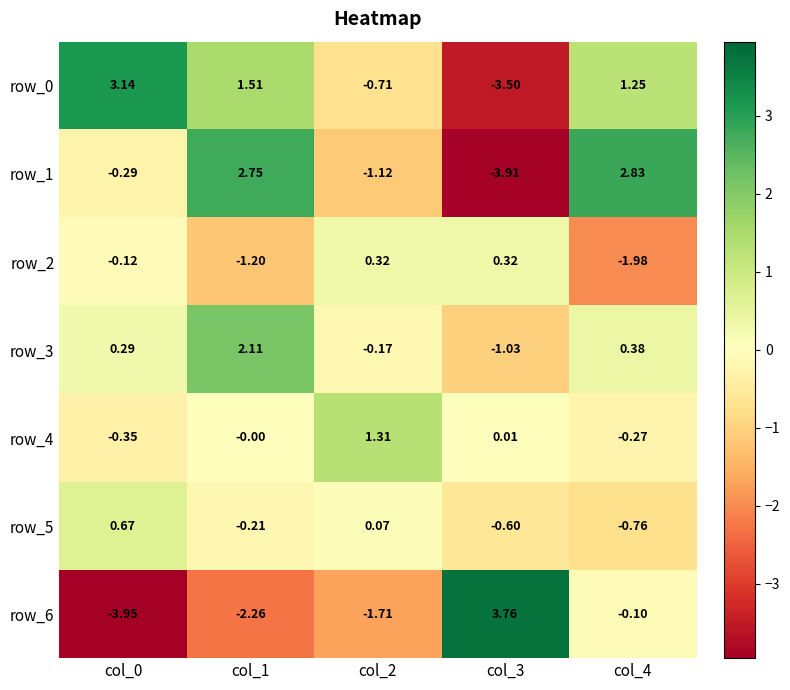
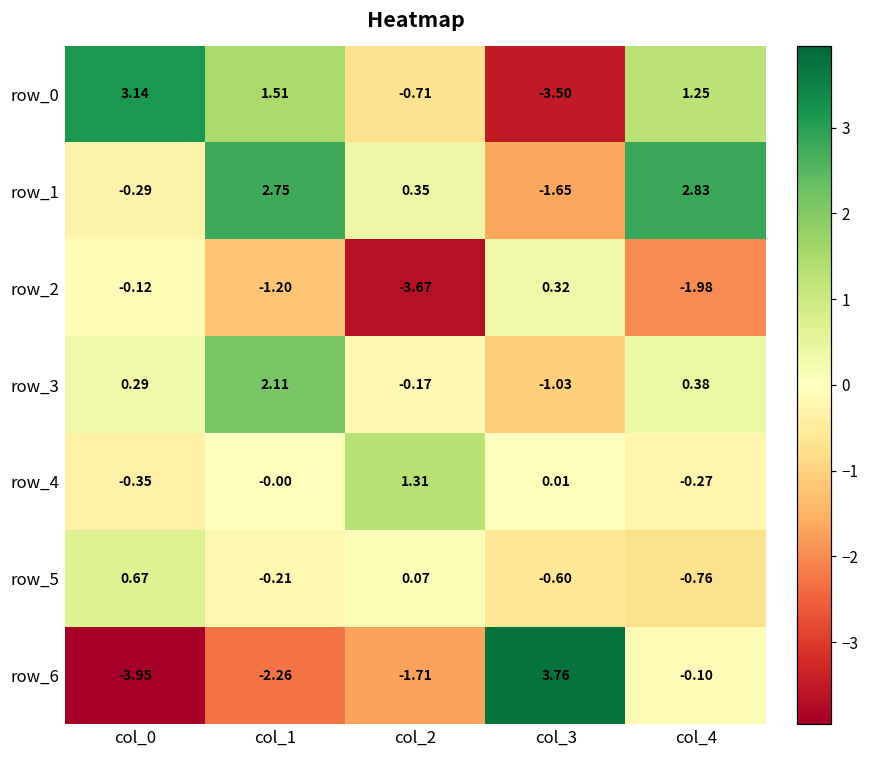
  {
    "row_0": {
      "col_0": 3.14,
      "col_1": 1.51,
      "col_2": -0.71,
      "col_3": -3.50,
      "col_4": 1.25
    },
    "row_1": {
      "col_0": -0.29,
      "col_1": 2.75,
-     "col_2": -1.12,
-     "col_3": -3.91,
+     "col_2": 0.35,
+     "col_3": -1.65,
      "col_4": 2.83
    },
    "row_2": {
      "col_0": -0.12,
      "col_1": -1.20,
-     "col_2": 0.32,
+     "col_2": -3.67,
      "col_3": 0.32,
      "col_4": -1.98
    },
    "row_3": {
      "col_0": 0.29,
      "col_1": 2.11,
      "col_2": -0.17,
      "col_3": -1.03,
      "col_4": 0.38
    },
    "row_4": {
      "col_0": -0.35,
      "col_1": -0.00,
      "col_2": 1.31,
      "col_3": 0.01,
      "col_4": -0.27
    },
    "row_5": {
      "col_0": 0.67,
      "col_1": -0.21,
      "col_2": 0.07,
      "col_3": -0.60,
      "col_4": -0.76
    },
    "row_6": {
      "col_0": -3.95,
      "col_1": -2.26,
      "col_2": -1.71,
      "col_3": 3.76,
      "col_4": -0.10
    }
  }
